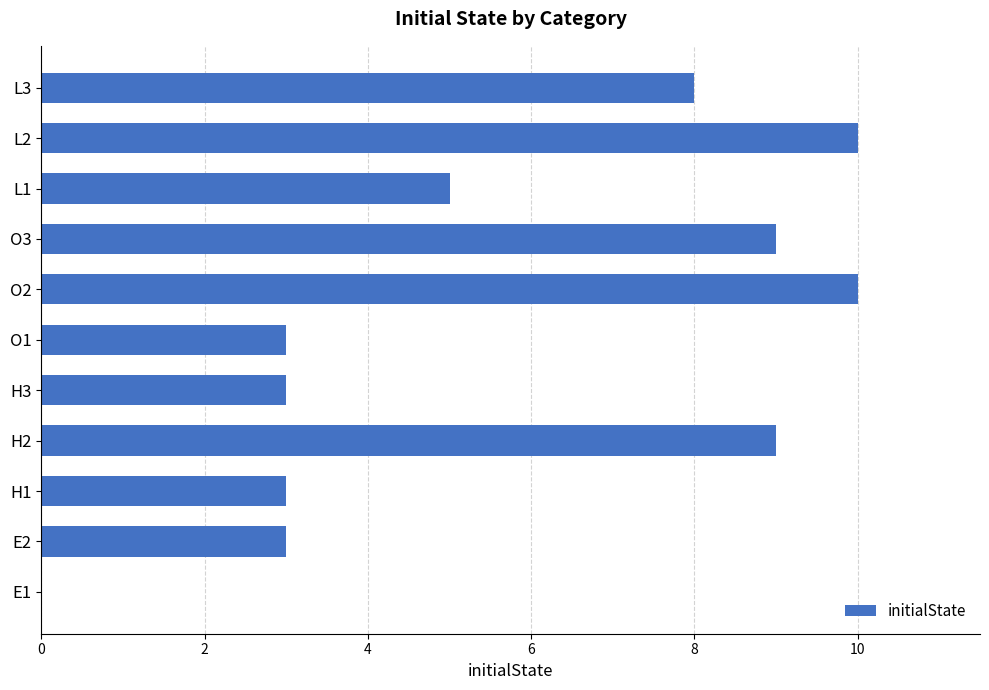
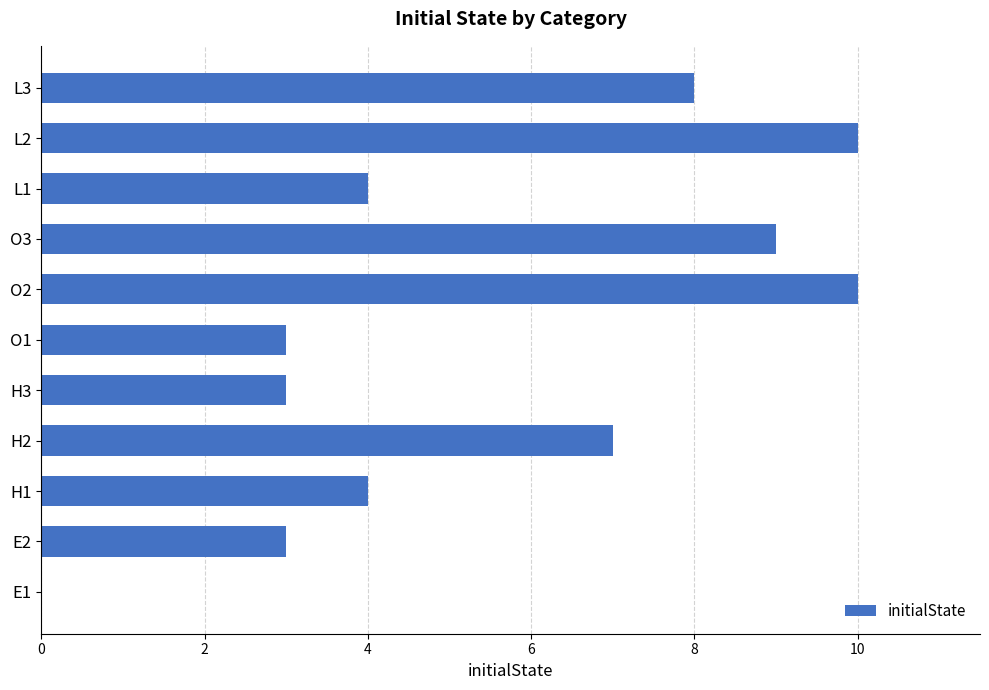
  {
    "L3": 8,
    "L2": 10,
-   "L1": 5,
+   "L1": 4,
    "O3": 9,
    "O2": 10,
    "O1": 3,
    "H3": 3,
-   "H2": 9,
-   "H1": 3,
+   "H2": 7,
+   "H1": 4,
    "E2": 3,
    "E1": 0
  }
